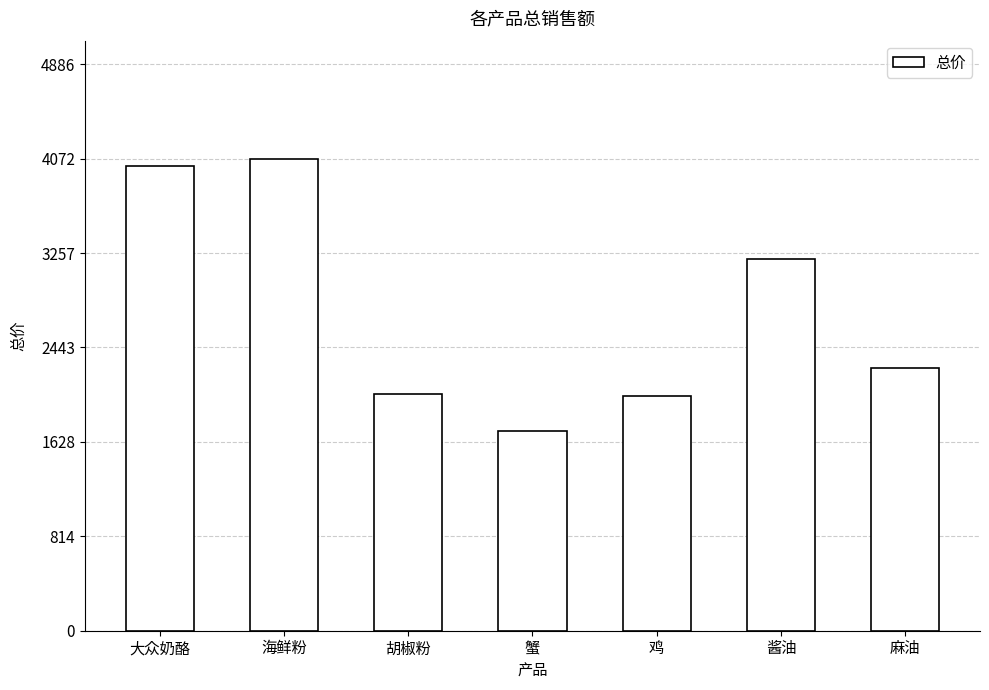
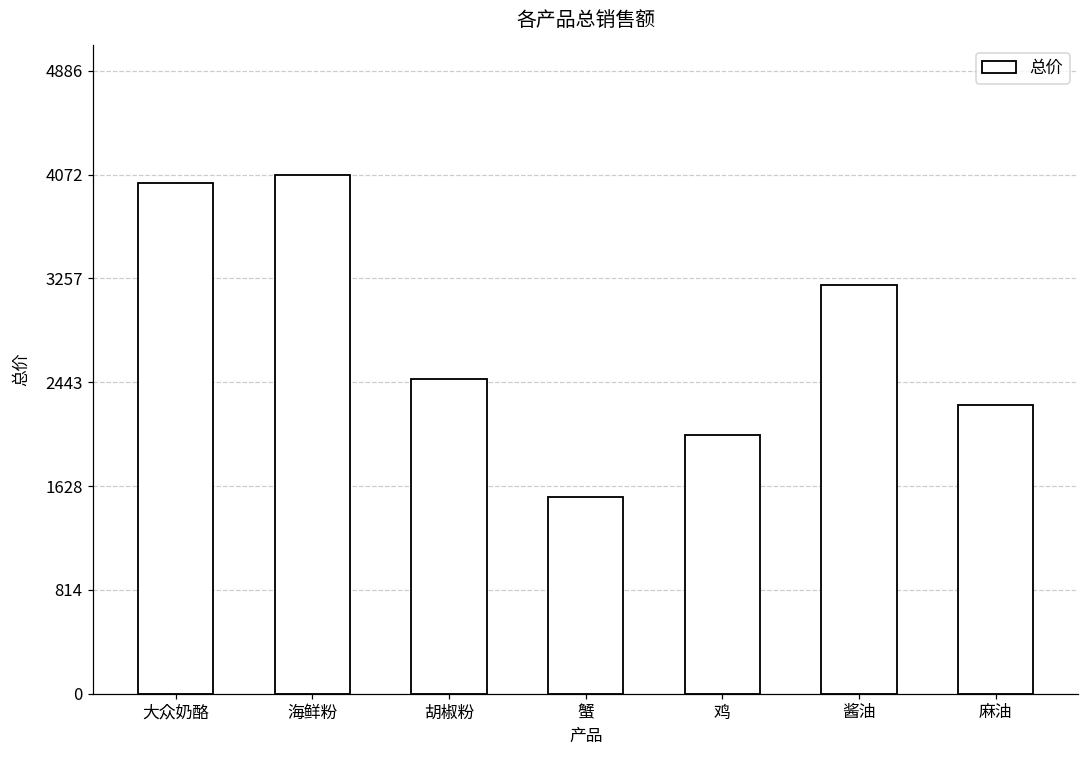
  {
    "大众奶酪": 4010,
    "海鲜粉": 4070,
-   "胡椒粉": 2050,
-   "蟹": 1720,
+   "胡椒粉": 2470,
+   "蟹": 1540,
    "鸡": 2030,
    "酱油": 3210,
    "麻油": 2270
  }
